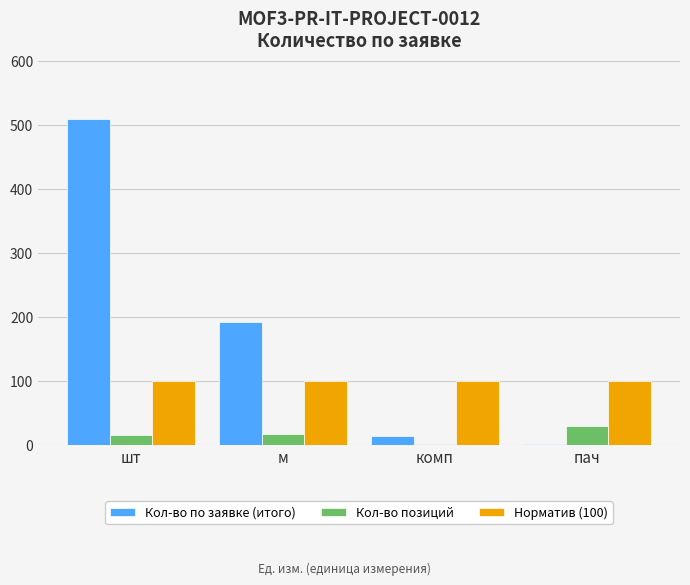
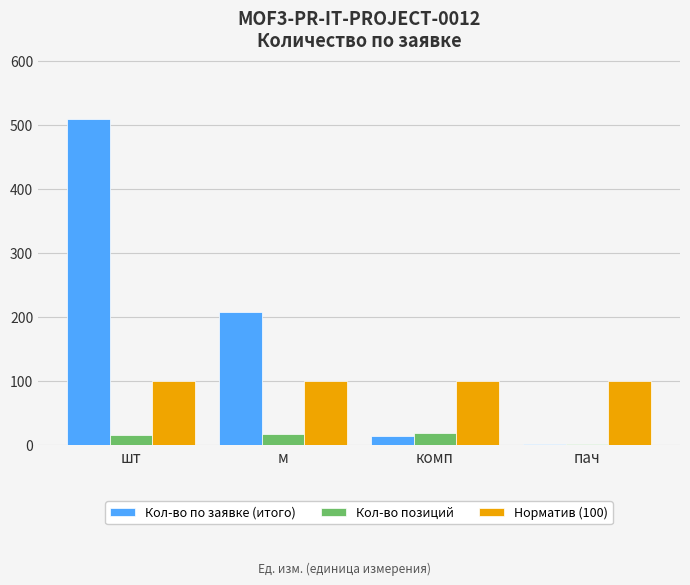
  {
    "Кол-во по заявке (итого)": {
      "шт": 510,
-     "м": 190,
+     "м": 210,
      "комп": 10
    },
    "Кол-во позиций": {
      "шт": 20,
      "м": 20,
-     "комп": 0,
-     "пач": 30
+     "комп": 20,
+     "пач": 0
    },
    "Норматив (100)": {
      "шт": 100,
      "м": 100,
      "комп": 100,
      "пач": 100
    }
  }
